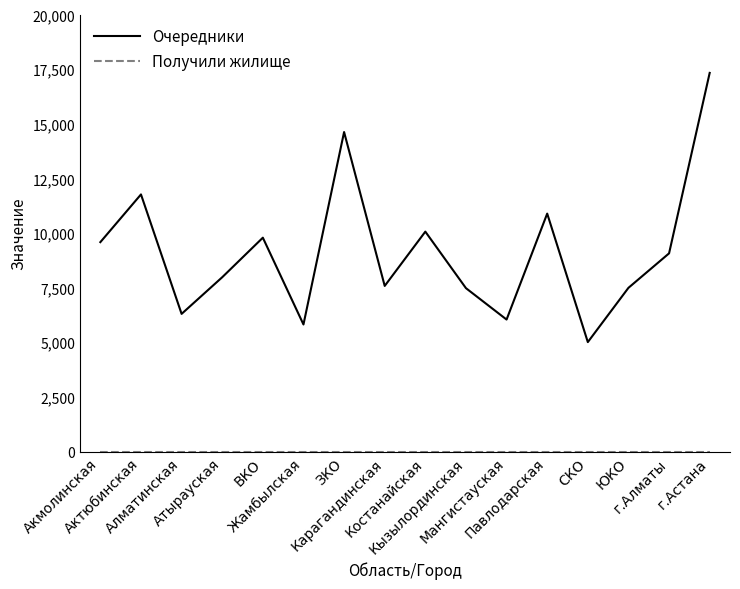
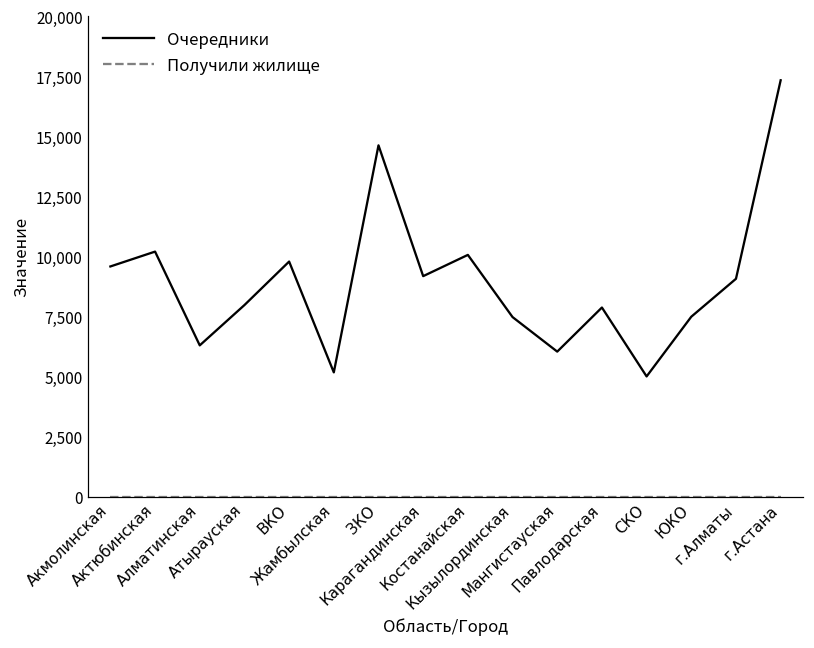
  {
    "Очередники": {
      "Акмолинская": "9,600",
-     "Актюбинская": "11,800",
+     "Актюбинская": "10,200",
      "Алматинская": "6,300",
      "Атырауская": "8,000",
      "ВКО": "9,800",
-     "Жамбылская": "5,800",
+     "Жамбылская": "5,200",
      "ЗКО": "14,600",
-     "Карагандинская": "7,600",
+     "Карагандинская": "9,200",
      "Костанайская": "10,100",
      "Кызылординская": "7,500",
      "Мангистауская": "6,000",
-     "Павлодарская": "10,900",
+     "Павлодарская": "7,900",
      "СКО": "5,000",
      "ЮКО": "7,500",
      "г.Алматы": "9,100",
      "г.Астана": "17,300"
    },
    "Получили жилище": {
      "Акмолинская": "0",
      "Актюбинская": "0",
      "Алматинская": "0",
      "Атырауская": "0",
      "ВКО": "0",
      "Жамбылская": "0",
      "ЗКО": "0",
      "Карагандинская": "0",
      "Костанайская": "0",
      "Кызылординская": "0",
      "Мангистауская": "0",
      "Павлодарская": "0",
      "СКО": "0",
      "ЮКО": "0",
      "г.Алматы": "0",
      "г.Астана": "0"
    }
  }
